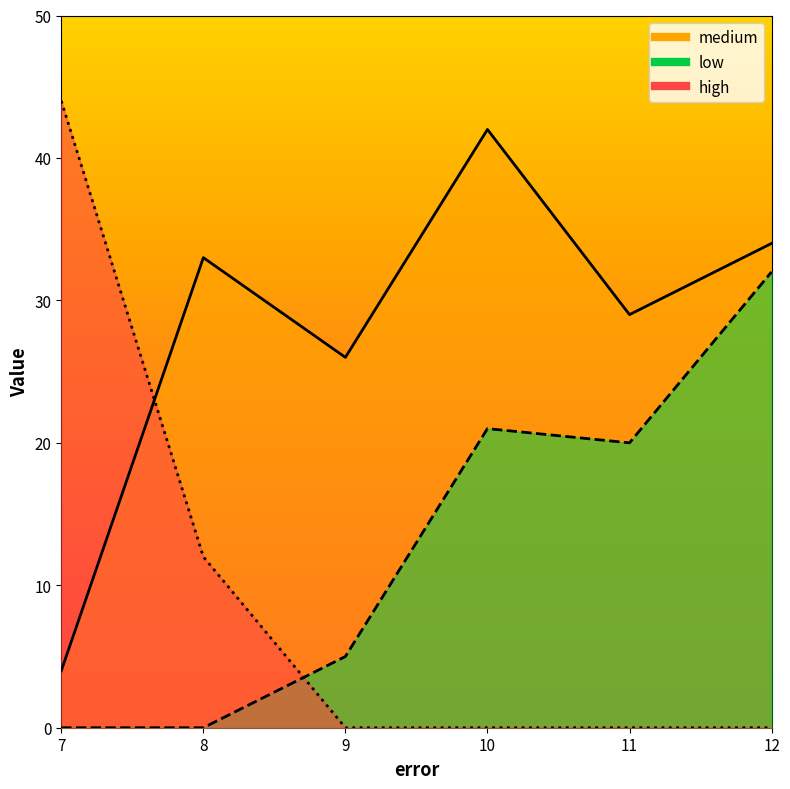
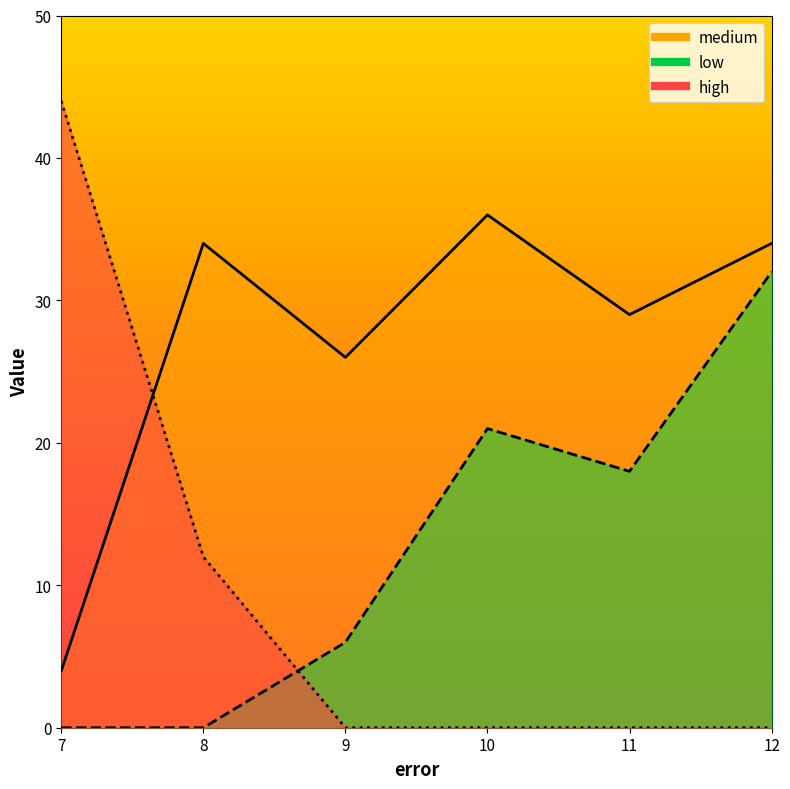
  {
    "medium": {
      "7": 4,
-     "8": 33,
+     "8": 34,
      "9": 26,
-     "10": 42,
+     "10": 36,
      "11": 29,
      "12": 34
    },
    "low": {
      "7": 0,
      "8": 0,
-     "9": 5,
+     "9": 6,
      "10": 21,
-     "11": 20,
+     "11": 18,
      "12": 32
    },
    "high": {
      "7": 44,
      "8": 12,
      "9": 0,
      "10": 0,
      "11": 0,
      "12": 0
    }
  }
